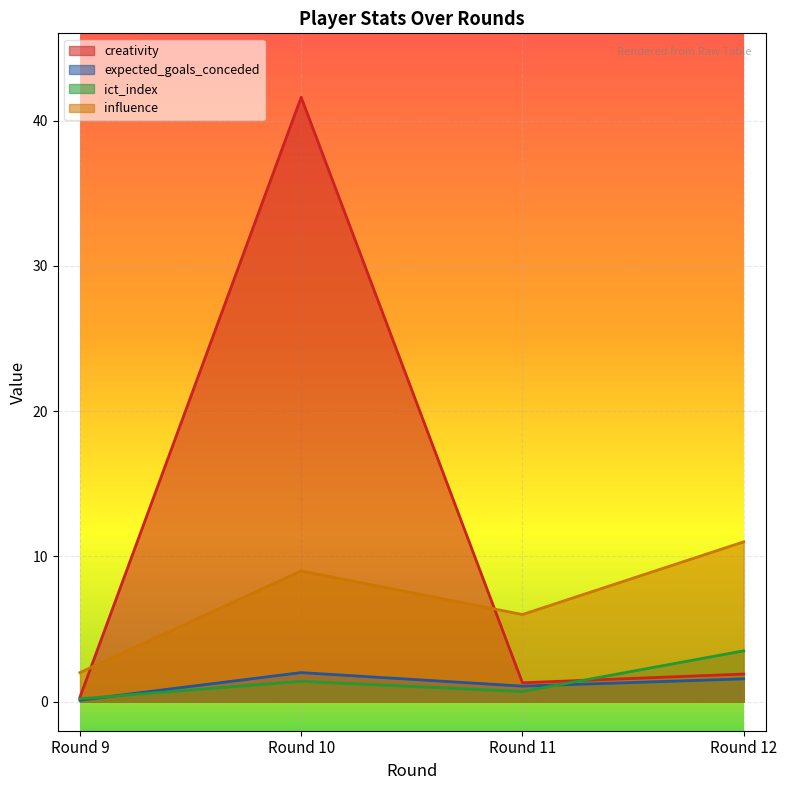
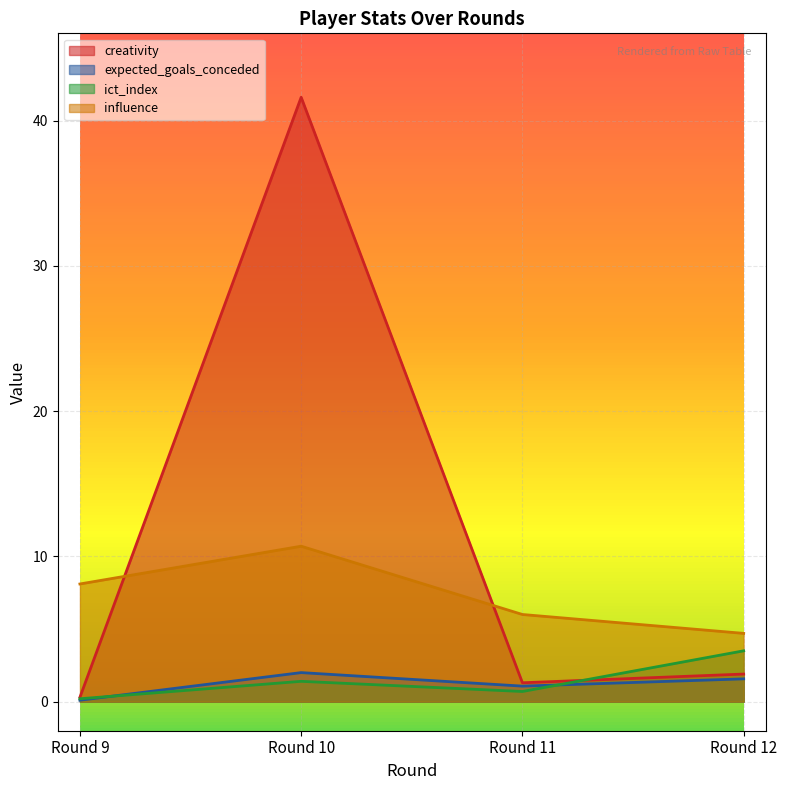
  {
    "creativity": {
      "Round 10": 41.6,
      "Round 11": 1.3,
      "Round 12": 1.9
    },
    "expected_goals_conceded": {
      "Round 10": 2.0,
      "Round 11": 1.1,
      "Round 12": 1.6
    },
    "ict_index": {
      "Round 10": 1.4,
      "Round 11": 0.7,
      "Round 12": 3.5
    },
    "influence": {
-     "Round 9": 2.0,
-     "Round 10": 9.0,
+     "Round 9": 8.1,
+     "Round 10": 10.7,
      "Round 11": 6.0,
-     "Round 12": 11.0
+     "Round 12": 4.7
    }
  }
